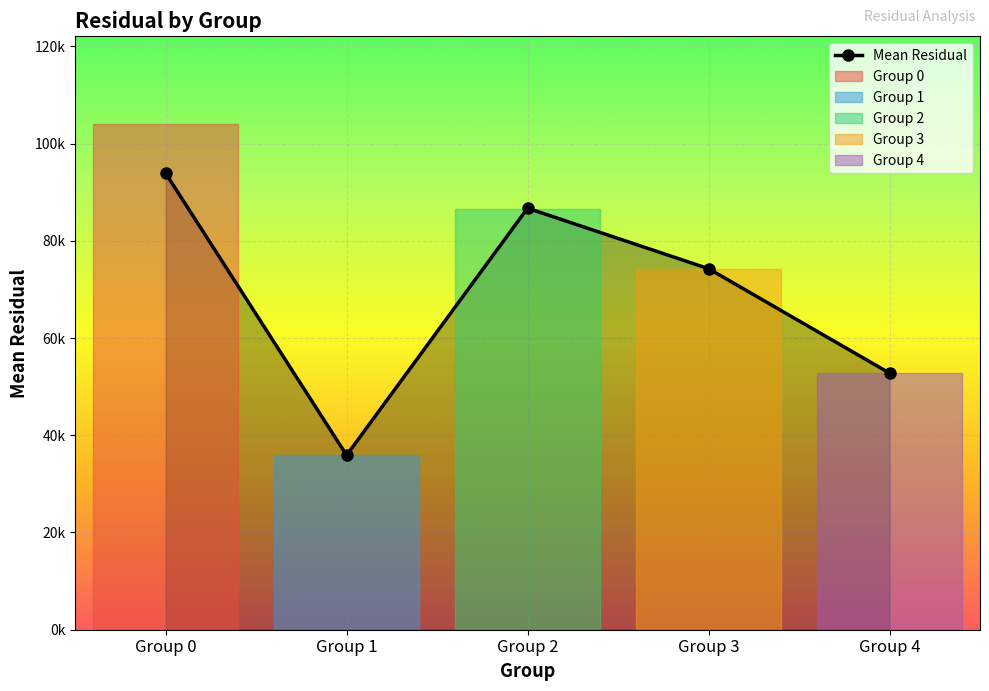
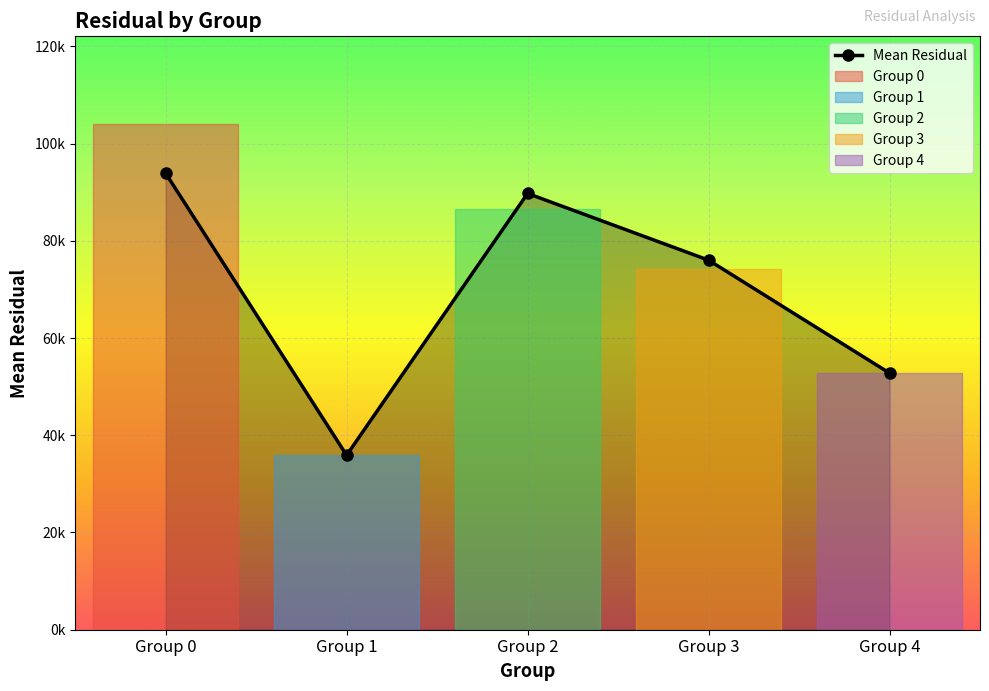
  {
    "Mean Residual": {
      "Group 0": 94000,
      "Group 1": 36000,
-     "Group 2": 87000,
-     "Group 3": 74000,
+     "Group 2": 90000,
+     "Group 3": 76000,
      "Group 4": 53000
    }
  }
